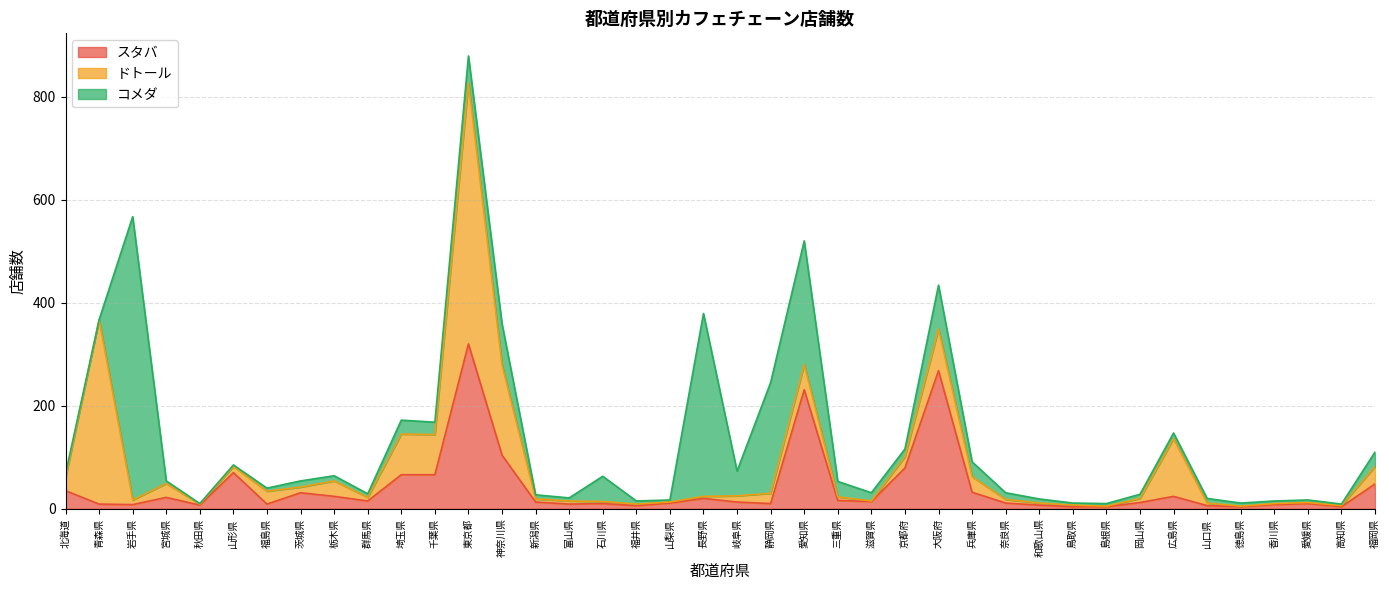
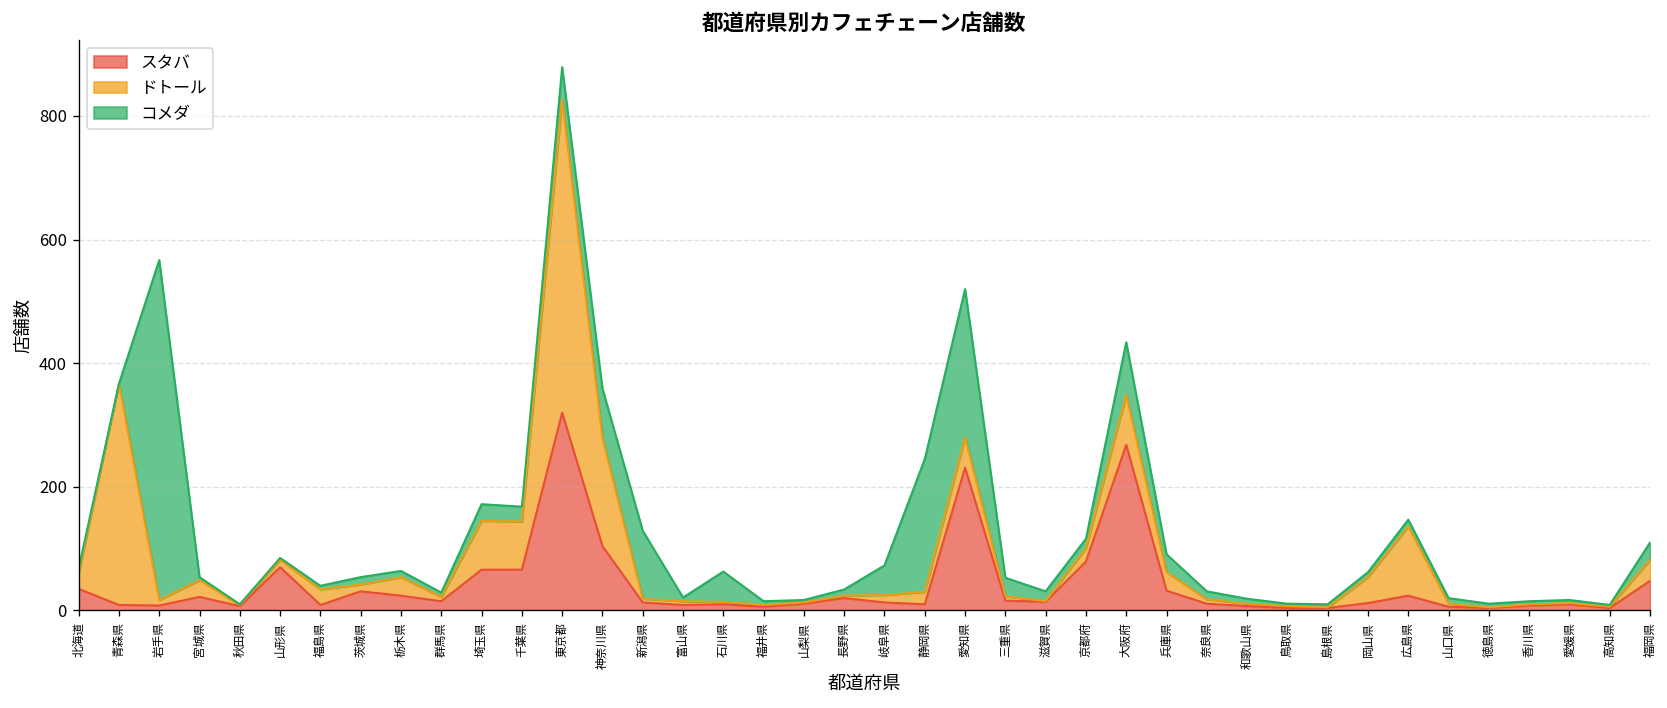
  {
    "スタバ": {
      "北海道": 40,
      "青森県": 10,
      "岩手県": 10,
      "宮城県": 20,
      "山形県": 70,
      "福島県": 10,
      "茨城県": 30,
      "栃木県": 20,
      "群馬県": 20,
      "埼玉県": 70,
      "千葉県": 70,
      "東京都": 320,
      "神奈川県": 100,
      "新潟県": 10,
      "富山県": 10,
      "岐阜県": 10,
      "静岡県": 10,
      "愛知県": 230,
      "三重県": 20,
      "京都府": 80,
      "大阪府": 270,
      "兵庫県": 30,
      "奈良県": 10,
      "岡山県": 10,
      "広島県": 20,
      "福岡県": 50
    },
    "ドトール": {
      "北海道": 30,
      "岩手県": 10,
      "宮城県": 30,
      "福島県": 30,
      "茨城県": 10,
      "栃木県": 30,
      "群馬県": 10,
      "埼玉県": 80,
      "千葉県": 80,
      "東京都": 510,
      "神奈川県": 180,
      "新潟県": 10,
      "富山県": 10,
      "岐阜県": 10,
      "静岡県": 20,
      "愛知県": 50,
      "三重県": 10,
      "京都府": 20,
      "大阪府": 80,
      "兵庫県": 30,
      "奈良県": 10,
-     "岡山県": 10,
+     "岡山県": 40,
      "広島県": 110,
      "福岡県": 30
    },
    "コメダ": {
      "北海道": 10,
      "岩手県": 550,
      "宮城県": 10,
      "福島県": 10,
      "茨城県": 10,
      "栃木県": 10,
      "群馬県": 10,
      "埼玉県": 30,
      "千葉県": 20,
      "東京都": 50,
      "神奈川県": 80,
-     "新潟県": 10,
+     "新潟県": 110,
      "富山県": 10,
      "石川県": 50,
      "福井県": 10,
-     "長野県": 360,
+     "長野県": 10,
      "岐阜県": 50,
      "静岡県": 220,
      "愛知県": 240,
      "三重県": 30,
      "滋賀県": 20,
      "京都府": 20,
      "大阪府": 90,
      "兵庫県": 30,
      "奈良県": 10,
      "和歌山県": 10,
      "岡山県": 10,
      "広島県": 10,
      "山口県": 10,
      "徳島県": 10,
      "香川県": 10,
      "福岡県": 30
    }
  }
